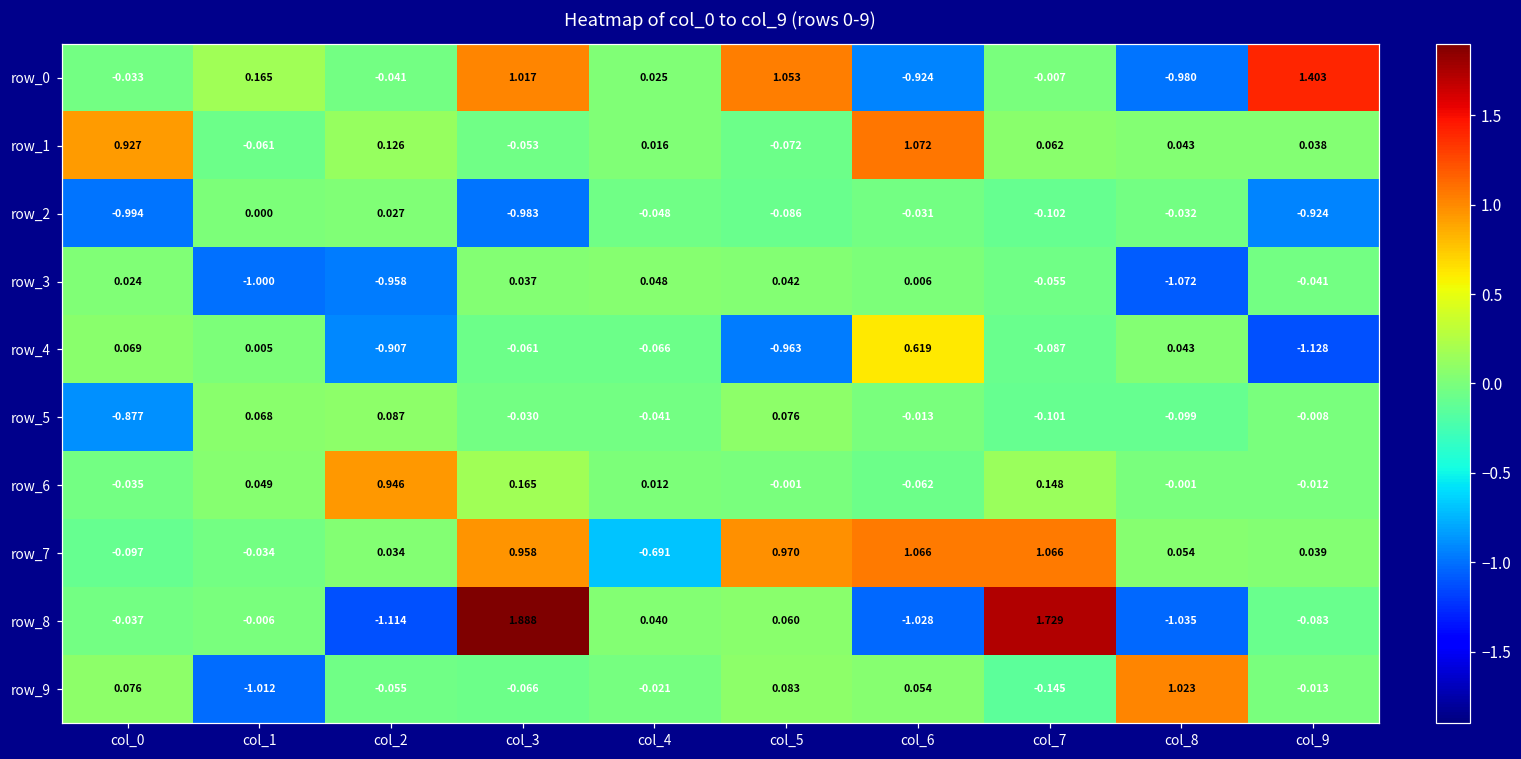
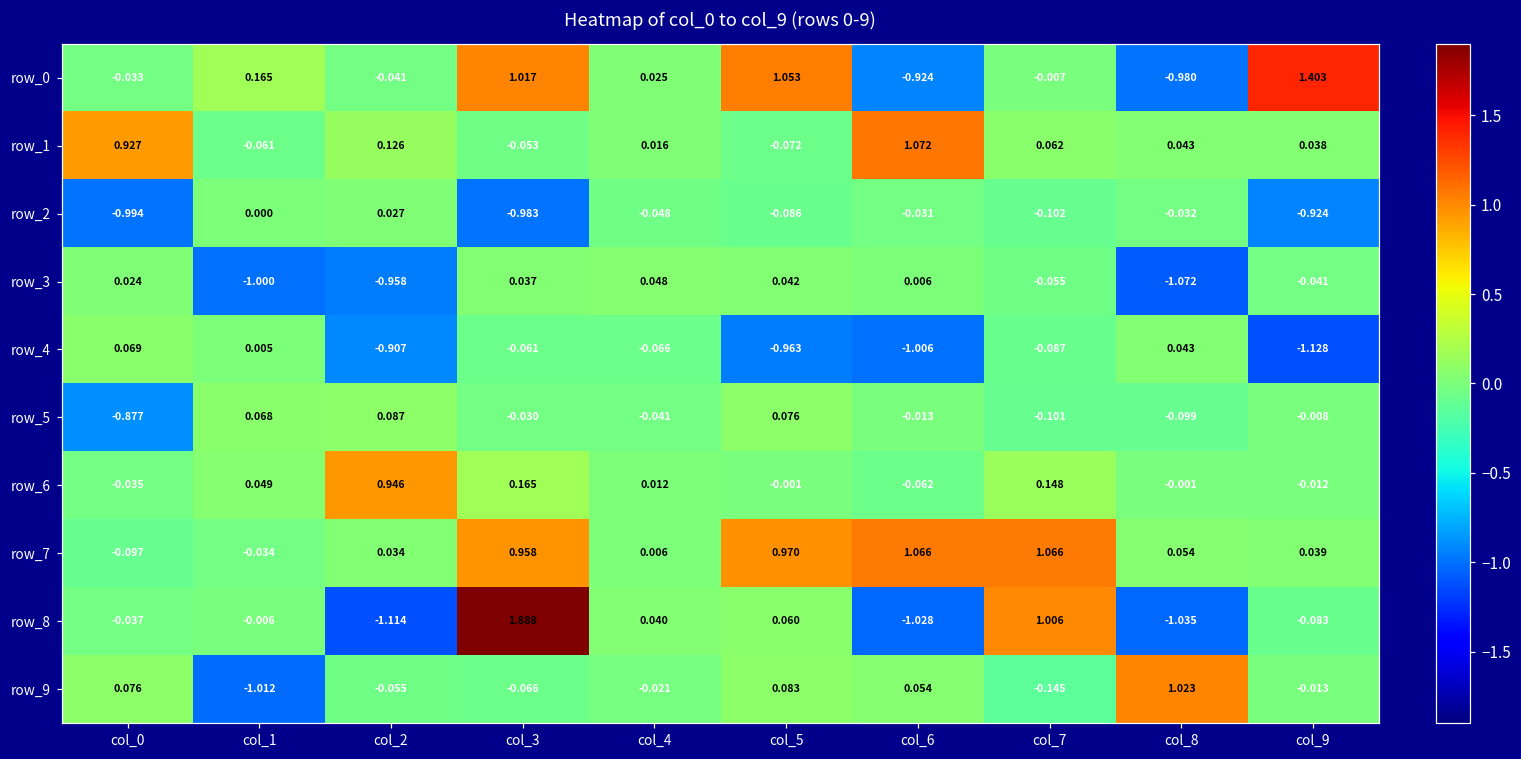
  {
    "row_0": {
      "col_0": -0.033,
      "col_1": 0.165,
      "col_2": -0.041,
      "col_3": 1.017,
      "col_4": 0.025,
      "col_5": 1.053,
      "col_6": -0.924,
      "col_7": -0.007,
      "col_8": -0.980,
      "col_9": 1.403
    },
    "row_1": {
      "col_0": 0.927,
      "col_1": -0.061,
      "col_2": 0.126,
      "col_3": -0.053,
      "col_4": 0.016,
      "col_5": -0.072,
      "col_6": 1.072,
      "col_7": 0.062,
      "col_8": 0.043,
      "col_9": 0.038
    },
    "row_2": {
      "col_0": -0.994,
      "col_1": 0.000,
      "col_2": 0.027,
      "col_3": -0.983,
      "col_4": -0.048,
      "col_5": -0.086,
      "col_6": -0.031,
      "col_7": -0.102,
      "col_8": -0.032,
      "col_9": -0.924
    },
    "row_3": {
      "col_0": 0.024,
      "col_1": -1.000,
      "col_2": -0.958,
      "col_3": 0.037,
      "col_4": 0.048,
      "col_5": 0.042,
      "col_6": 0.006,
      "col_7": -0.055,
      "col_8": -1.072,
      "col_9": -0.041
    },
    "row_4": {
      "col_0": 0.069,
      "col_1": 0.005,
      "col_2": -0.907,
      "col_3": -0.061,
      "col_4": -0.066,
      "col_5": -0.963,
-     "col_6": 0.619,
+     "col_6": -1.006,
      "col_7": -0.087,
      "col_8": 0.043,
      "col_9": -1.128
    },
    "row_5": {
      "col_0": -0.877,
      "col_1": 0.068,
      "col_2": 0.087,
      "col_3": -0.030,
      "col_4": -0.041,
      "col_5": 0.076,
      "col_6": -0.013,
      "col_7": -0.101,
      "col_8": -0.099,
      "col_9": -0.008
    },
    "row_6": {
      "col_0": -0.035,
      "col_1": 0.049,
      "col_2": 0.946,
      "col_3": 0.165,
      "col_4": 0.012,
      "col_5": -0.001,
      "col_6": -0.062,
      "col_7": 0.148,
      "col_8": -0.001,
      "col_9": -0.012
    },
    "row_7": {
      "col_0": -0.097,
      "col_1": -0.034,
      "col_2": 0.034,
      "col_3": 0.958,
-     "col_4": -0.691,
+     "col_4": 0.006,
      "col_5": 0.970,
      "col_6": 1.066,
      "col_7": 1.066,
      "col_8": 0.054,
      "col_9": 0.039
    },
    "row_8": {
      "col_0": -0.037,
      "col_1": -0.006,
      "col_2": -1.114,
      "col_3": 1.888,
      "col_4": 0.040,
      "col_5": 0.060,
      "col_6": -1.028,
-     "col_7": 1.729,
+     "col_7": 1.006,
      "col_8": -1.035,
      "col_9": -0.083
    },
    "row_9": {
      "col_0": 0.076,
      "col_1": -1.012,
      "col_2": -0.055,
      "col_3": -0.066,
      "col_4": -0.021,
      "col_5": 0.083,
      "col_6": 0.054,
      "col_7": -0.145,
      "col_8": 1.023,
      "col_9": -0.013
    }
  }
